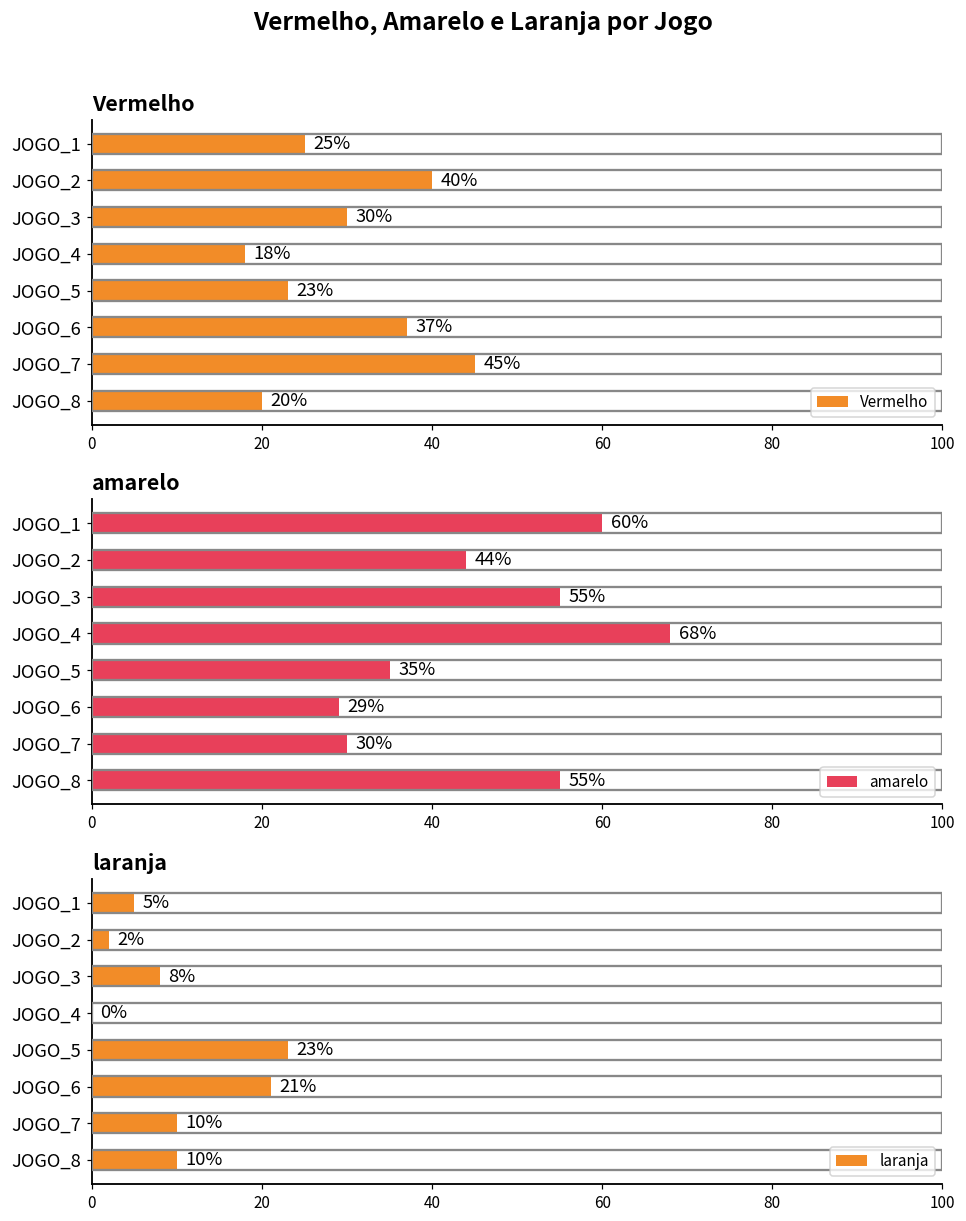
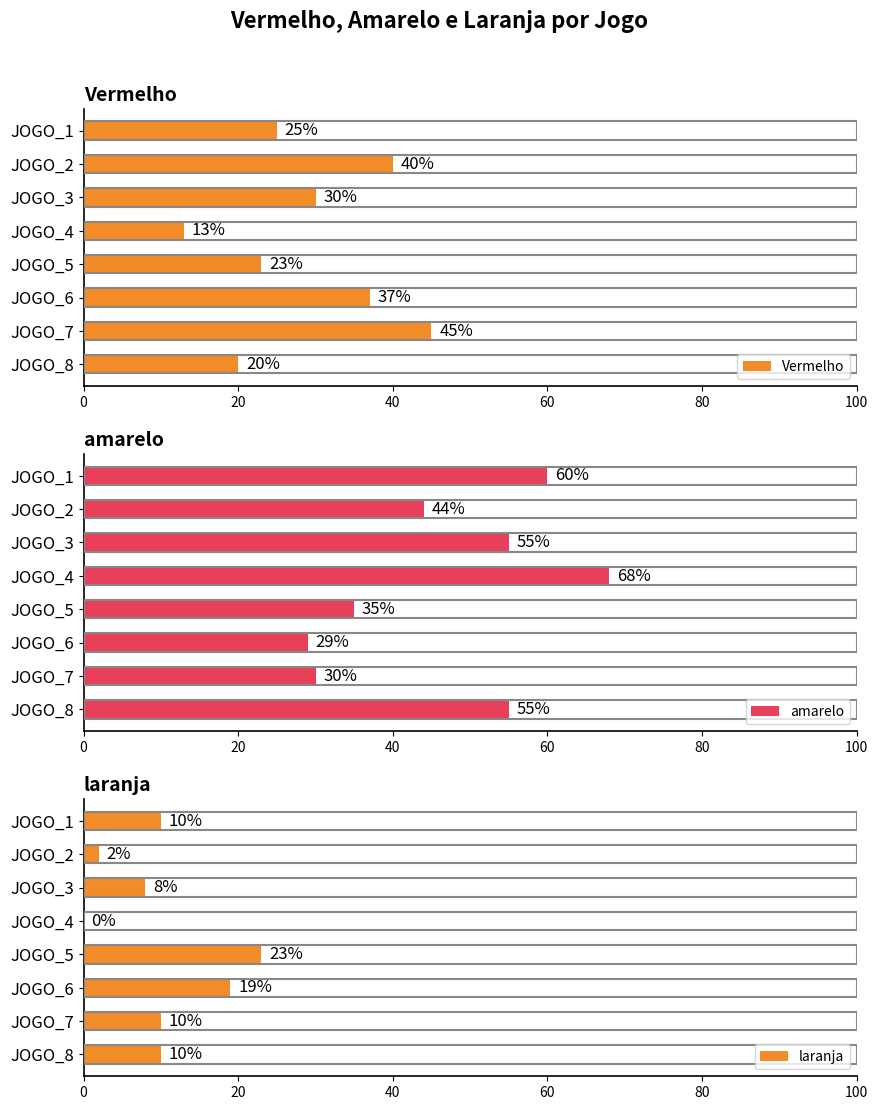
  {
    "Vermelho": {
      "JOGO_1": "25%",
      "JOGO_2": "40%",
      "JOGO_3": "30%",
-     "JOGO_4": "18%",
+     "JOGO_4": "13%",
      "JOGO_5": "23%",
      "JOGO_6": "37%",
      "JOGO_7": "45%",
      "JOGO_8": "20%"
    },
    "amarelo": {
      "JOGO_1": "60%",
      "JOGO_2": "44%",
      "JOGO_3": "55%",
      "JOGO_4": "68%",
      "JOGO_5": "35%",
      "JOGO_6": "29%",
      "JOGO_7": "30%",
      "JOGO_8": "55%"
    },
    "laranja": {
-     "JOGO_1": "5%",
+     "JOGO_1": "10%",
      "JOGO_2": "2%",
      "JOGO_3": "8%",
      "JOGO_4": "0%",
      "JOGO_5": "23%",
-     "JOGO_6": "21%",
+     "JOGO_6": "19%",
      "JOGO_7": "10%",
      "JOGO_8": "10%"
    }
  }
